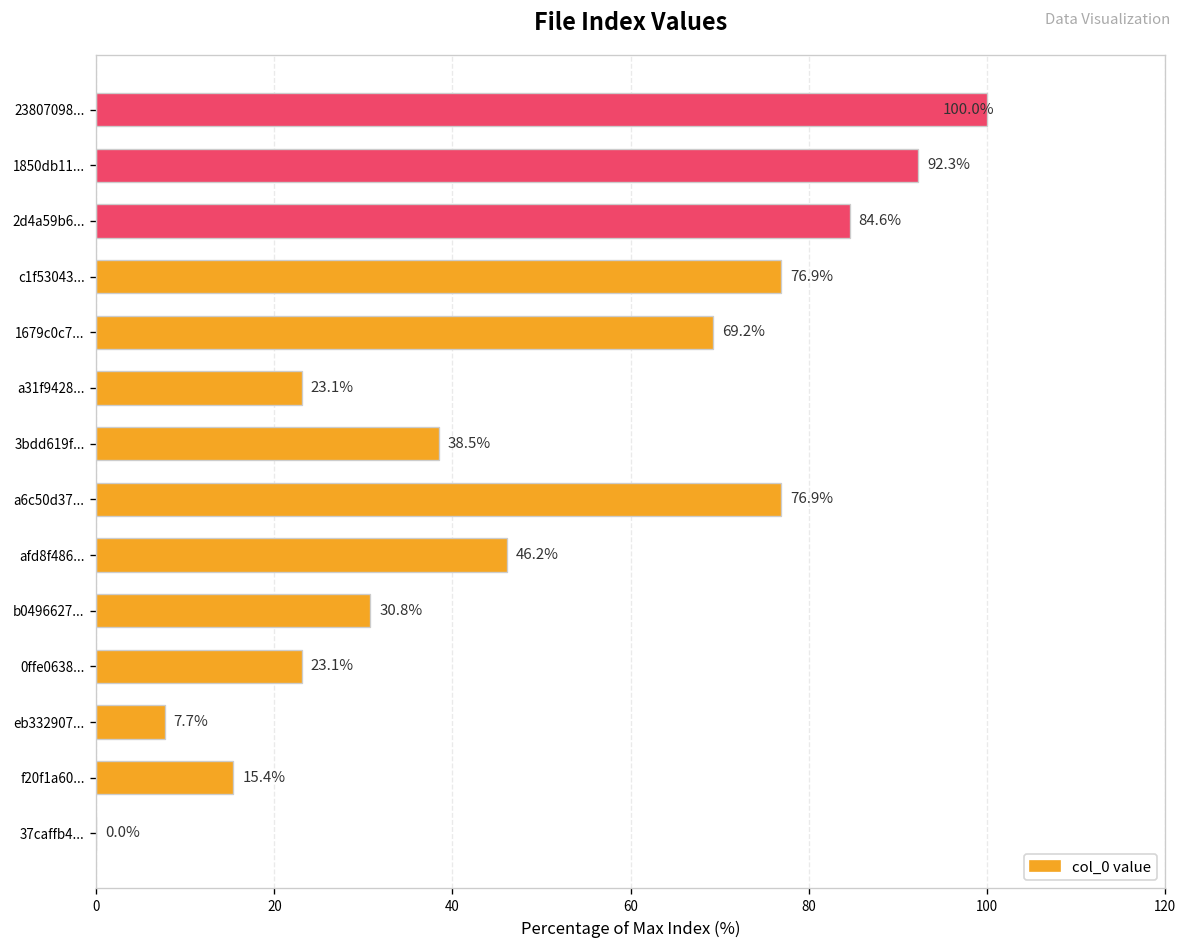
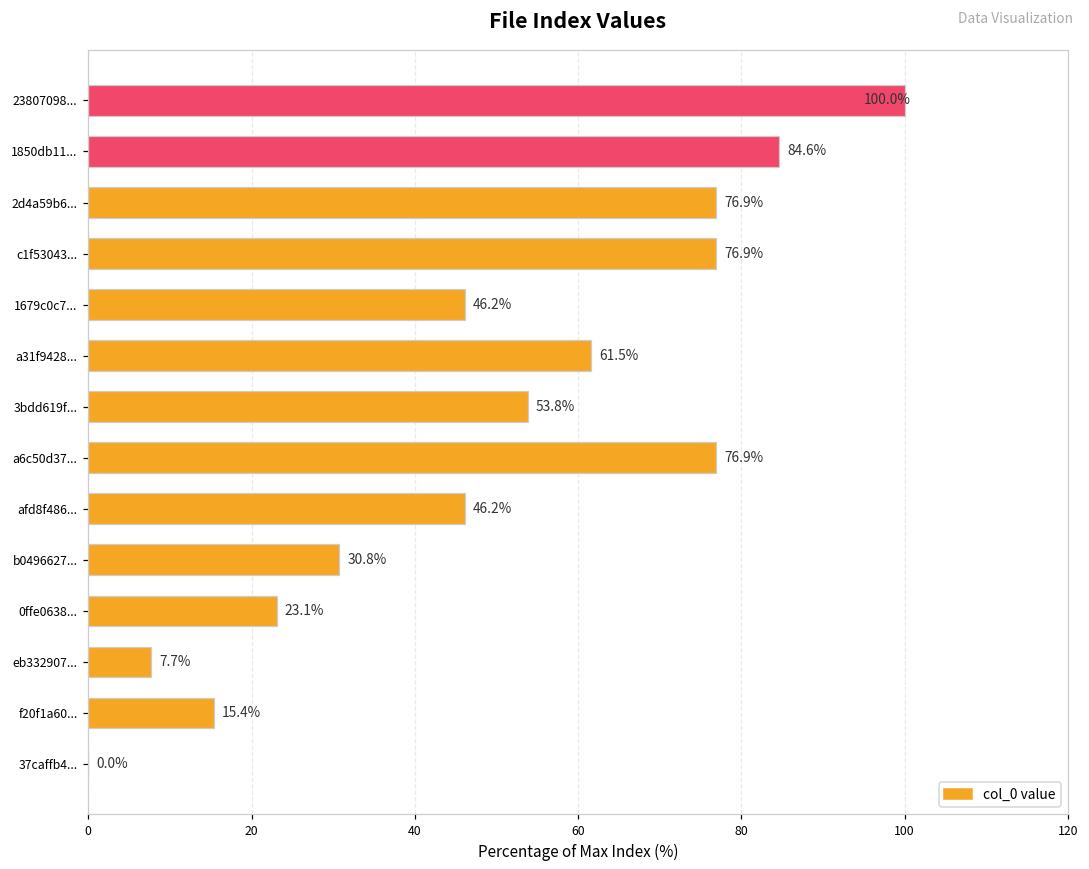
  {
    "23807098...": "100.0%",
-   "1850db11...": "92.3%",
-   "2d4a59b6...": "84.6%",
+   "1850db11...": "84.6%",
+   "2d4a59b6...": "76.9%",
    "c1f53043...": "76.9%",
-   "1679c0c7...": "69.2%",
-   "a31f9428...": "23.1%",
-   "3bdd619f...": "38.5%",
+   "1679c0c7...": "46.2%",
+   "a31f9428...": "61.5%",
+   "3bdd619f...": "53.8%",
    "a6c50d37...": "76.9%",
    "afd8f486...": "46.2%",
    "b0496627...": "30.8%",
    "0ffe0638...": "23.1%",
    "eb332907...": "7.7%",
    "f20f1a60...": "15.4%",
    "37caffb4...": "0.0%"
  }
